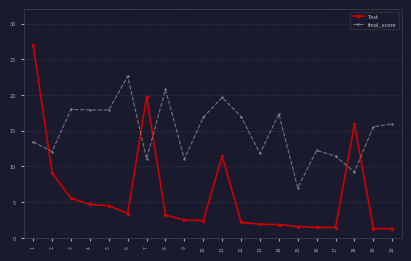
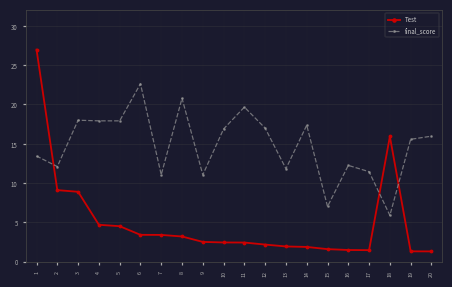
  {
    "Test": {
      "1": 27,
      "2": 9,
-     "3": 6,
+     "3": 9,
      "4": 5,
      "5": 5,
      "6": 3,
-     "7": 20,
+     "7": 3,
      "8": 3,
      "9": 3,
      "10": 2,
-     "11": 11,
+     "11": 2,
      "12": 2,
      "13": 2,
      "14": 2,
      "15": 2,
      "16": 1,
      "17": 1,
      "18": 16,
      "19": 1,
      "20": 1
    },
    "final_score": {
      "1": 13,
      "2": 12,
      "3": 18,
      "4": 18,
      "5": 18,
      "6": 23,
      "7": 11,
      "8": 21,
      "9": 11,
      "10": 17,
      "11": 20,
      "12": 17,
      "13": 12,
      "14": 17,
      "15": 7,
      "16": 12,
      "17": 11,
-     "18": 9,
+     "18": 6,
      "19": 16,
      "20": 16
    }
  }
